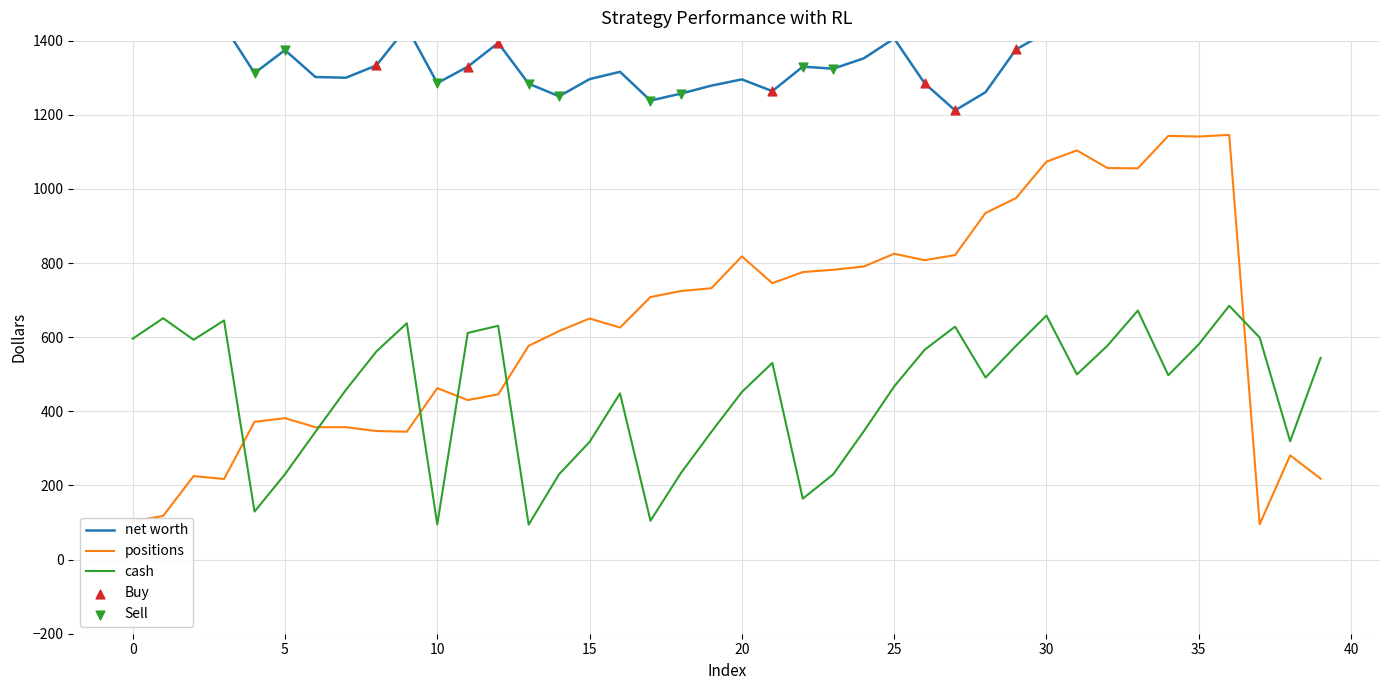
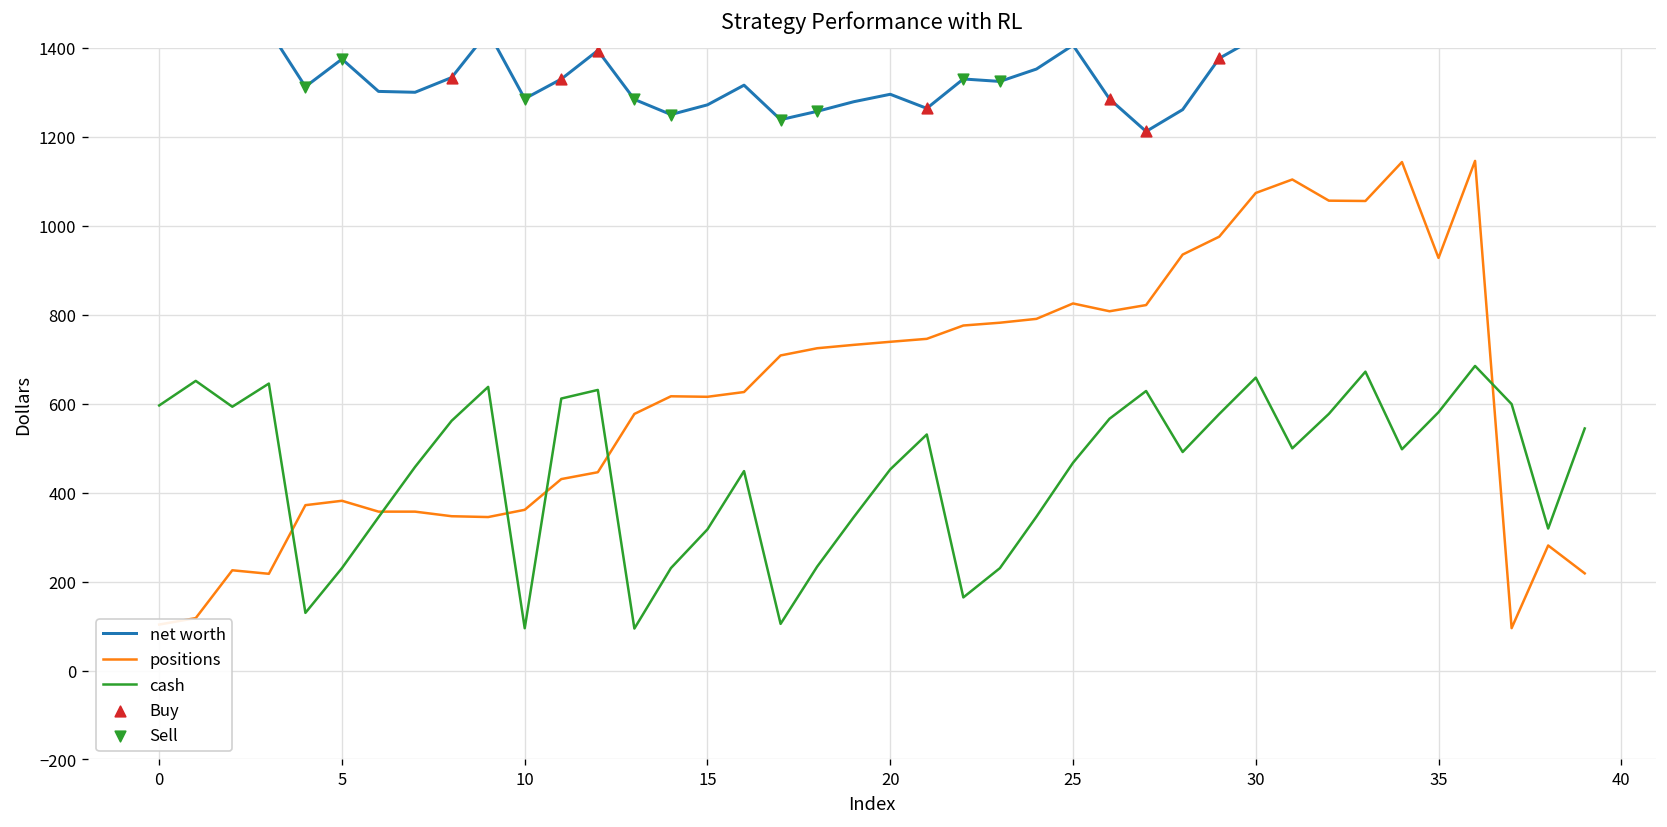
  {
    "net worth": {
-     "15": 1300,
+     "15": 1270,
      "20": 1300
    },
    "positions": {
      "5": 380,
-     "10": 460,
-     "15": 650,
-     "20": 820,
+     "10": 360,
+     "15": 620,
+     "20": 740,
      "25": 830,
      "30": 1070,
-     "35": 1140
+     "35": 930
    }
  }
